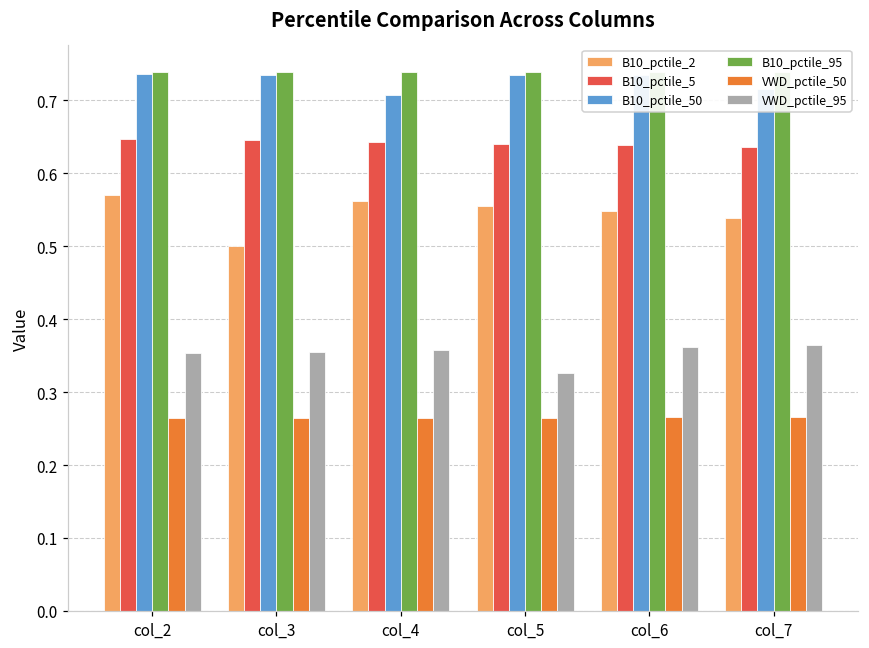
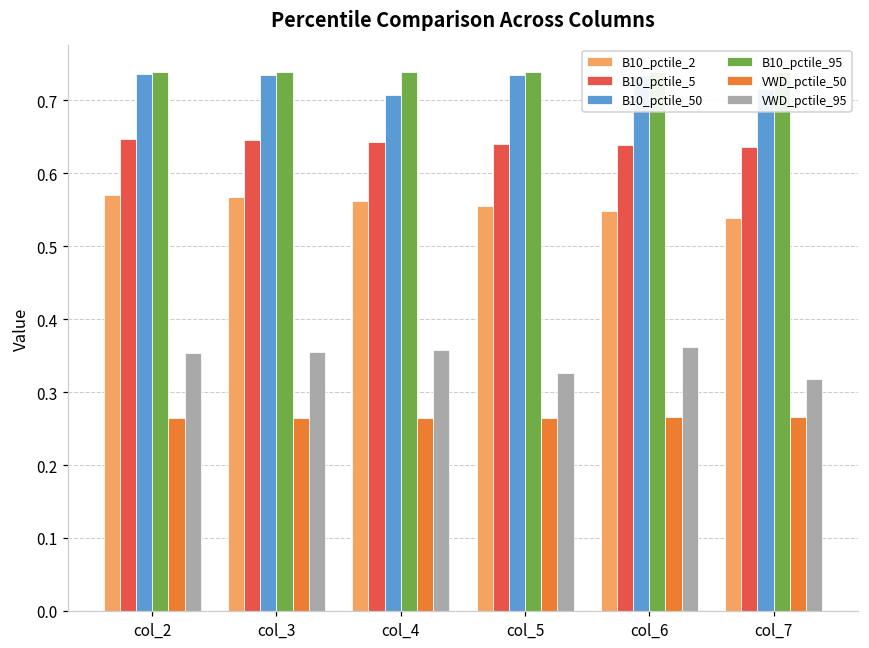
  {
    "B10_pctile_2": {
      "col_2": 0.57,
-     "col_3": 0.50,
+     "col_3": 0.57,
      "col_4": 0.56,
      "col_5": 0.56,
      "col_6": 0.55,
      "col_7": 0.54
    },
    "B10_pctile_50": {
      "col_2": 0.74,
      "col_3": 0.74,
      "col_4": 0.71,
      "col_5": 0.74
    },
    "B10_pctile_95": {
      "col_2": 0.74,
      "col_3": 0.74,
      "col_4": 0.74,
      "col_5": 0.74
    },
    "VWD_pctile_95": {
      "col_2": 0.35,
      "col_3": 0.35,
      "col_4": 0.36,
      "col_5": 0.33,
      "col_6": 0.36,
-     "col_7": 0.36
+     "col_7": 0.32
    }
  }
